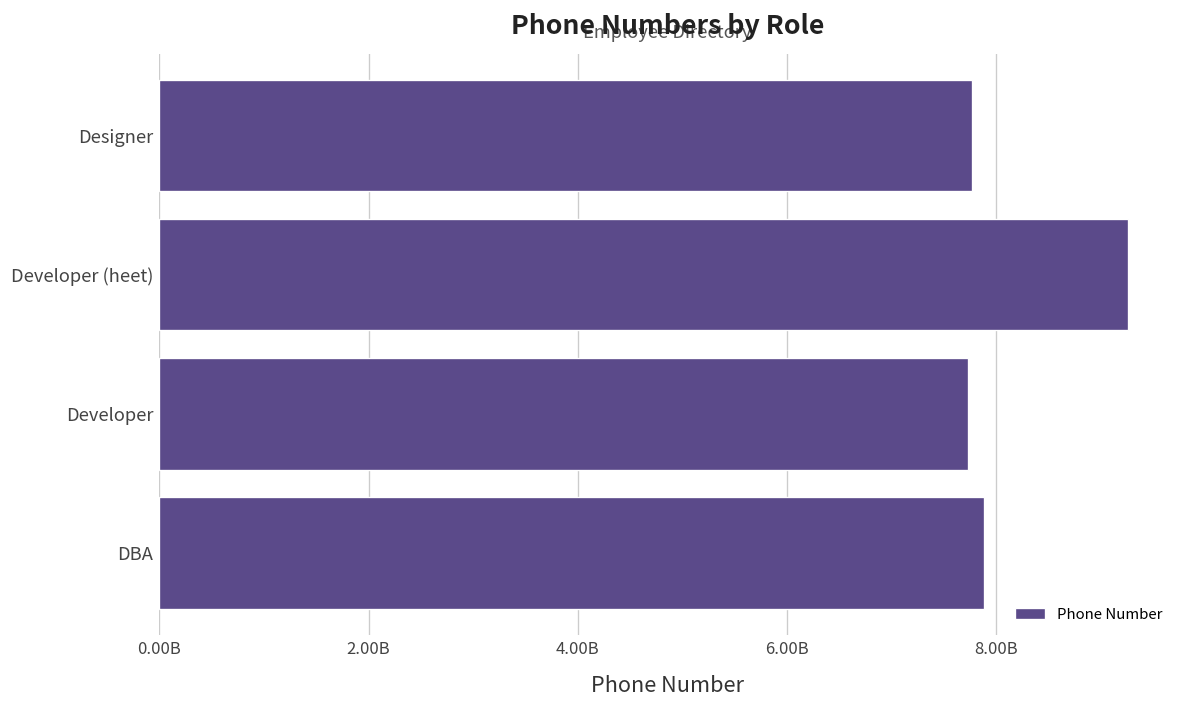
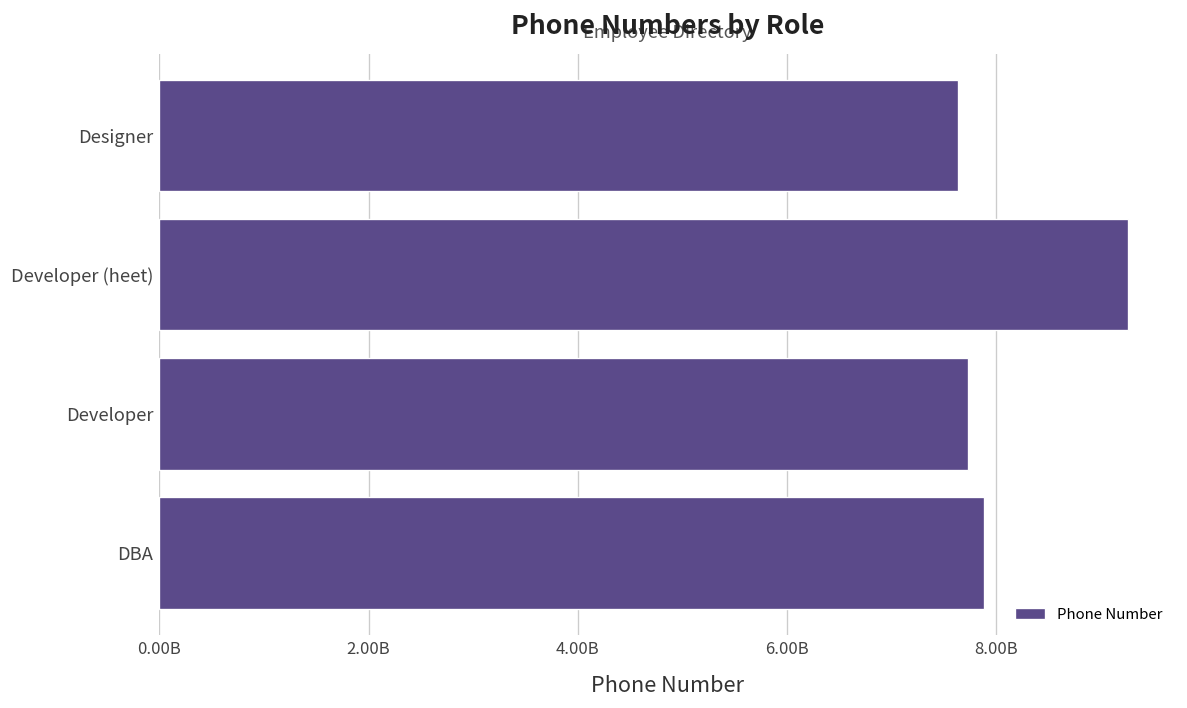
  {
-   "Designer": 7800000000,
+   "Designer": 7600000000,
    "Developer (heet)": 9300000000,
    "Developer": 7700000000,
    "DBA": 7900000000
  }
